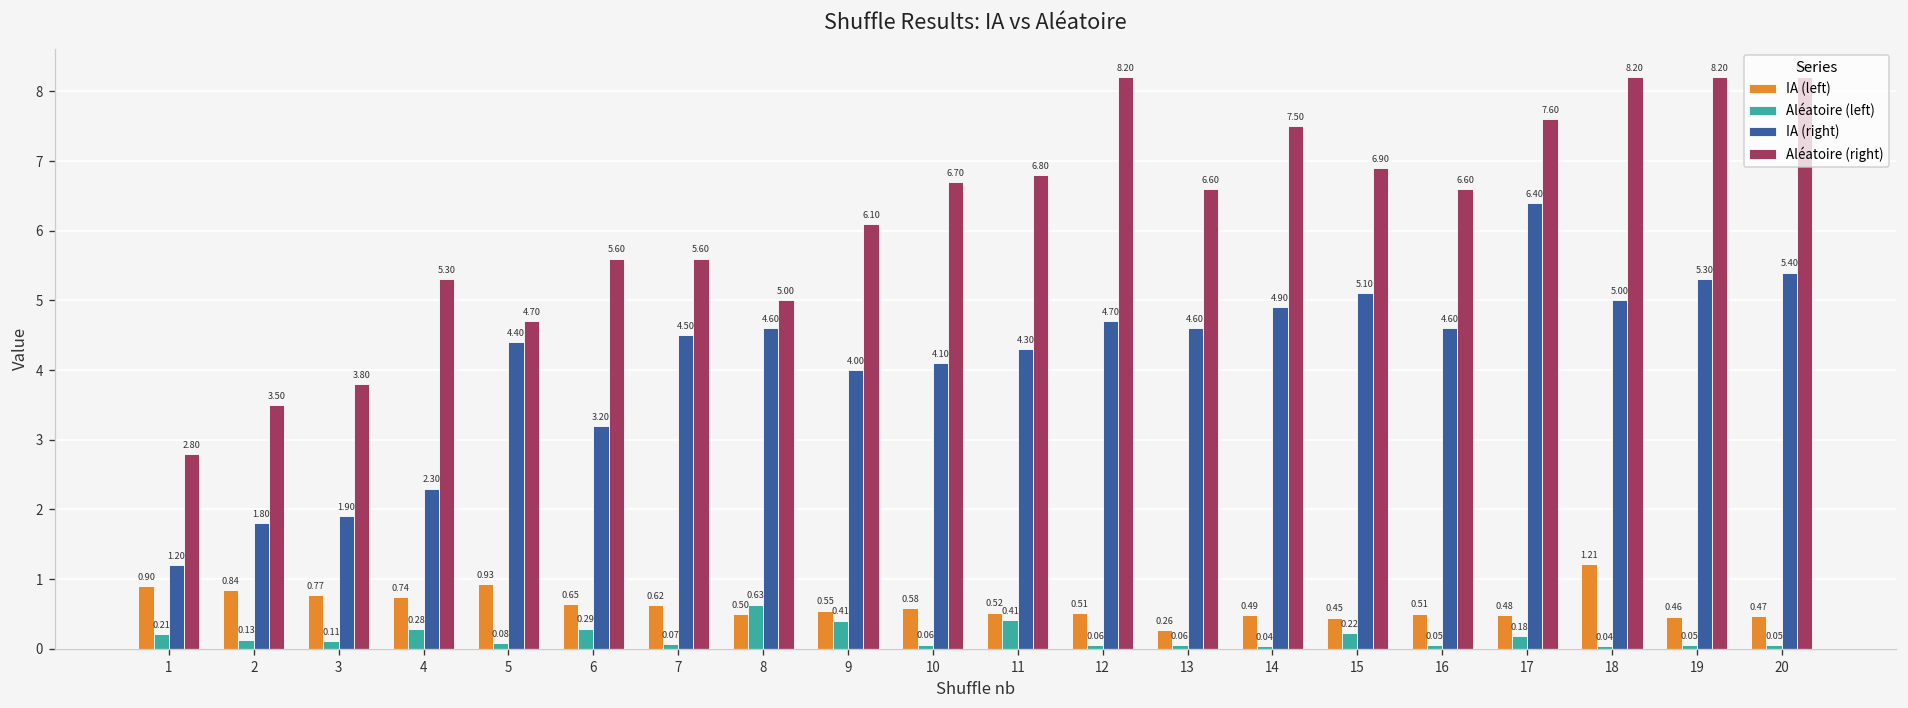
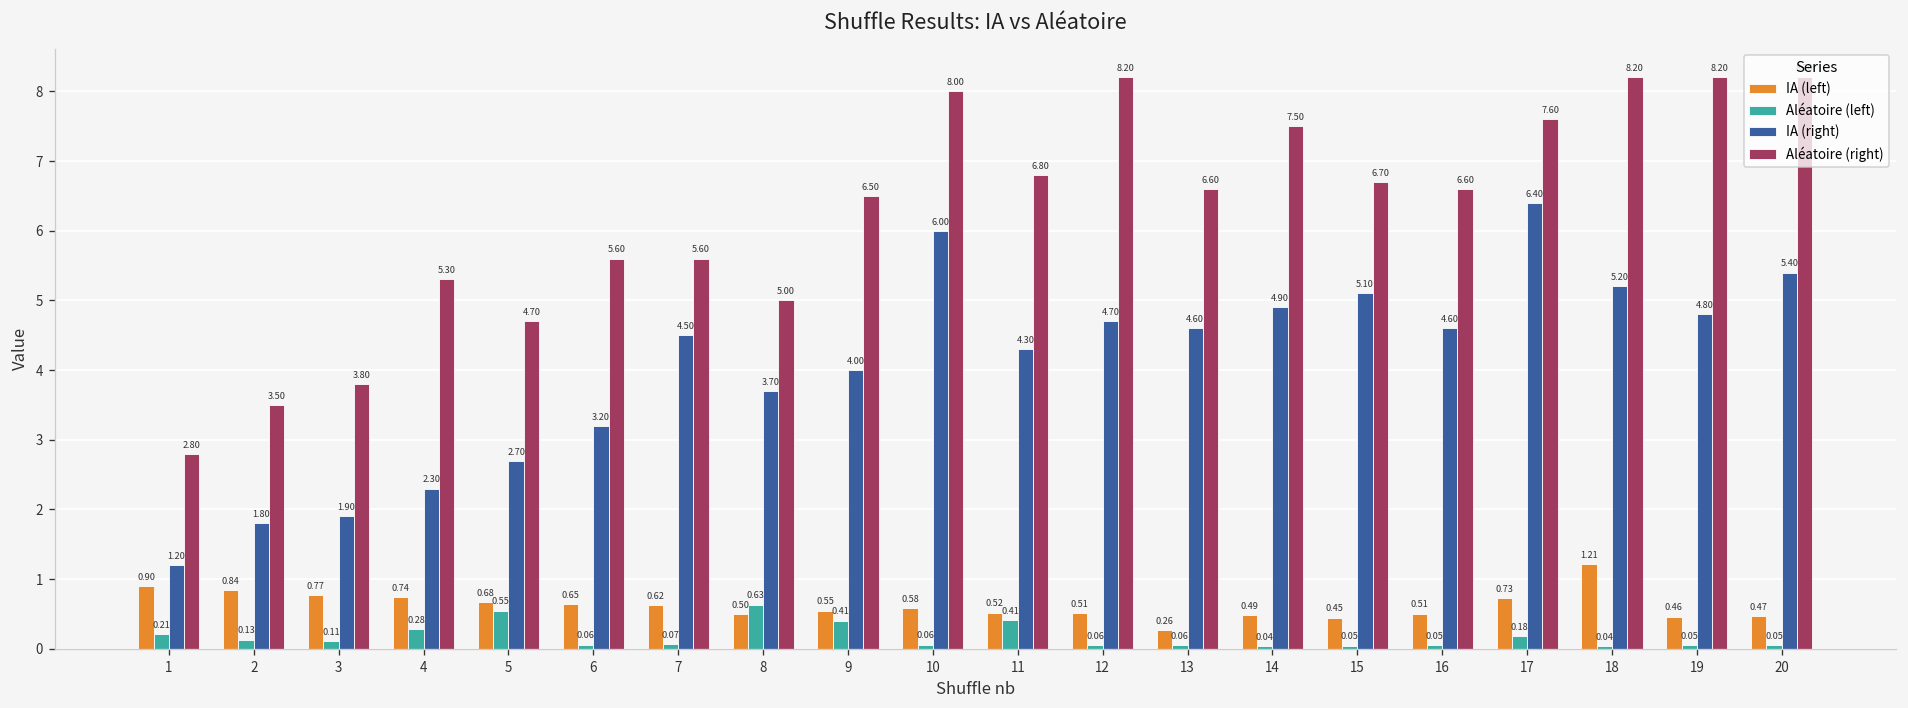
  {
    "IA (left)": {
      "1": 0.90,
      "2": 0.84,
      "3": 0.77,
      "4": 0.74,
-     "5": 0.93,
+     "5": 0.68,
      "6": 0.65,
      "7": 0.62,
      "8": 0.50,
      "9": 0.55,
      "10": 0.58,
      "11": 0.52,
      "12": 0.51,
      "13": 0.26,
      "14": 0.49,
      "15": 0.45,
      "16": 0.51,
-     "17": 0.48,
+     "17": 0.73,
      "18": 1.21,
      "19": 0.46,
      "20": 0.47
    },
    "Aléatoire (left)": {
      "1": 0.21,
      "2": 0.13,
      "3": 0.11,
      "4": 0.28,
-     "5": 0.08,
-     "6": 0.29,
+     "5": 0.55,
+     "6": 0.06,
      "7": 0.07,
      "8": 0.63,
      "9": 0.41,
      "10": 0.06,
      "11": 0.41,
      "12": 0.06,
      "13": 0.06,
      "14": 0.04,
-     "15": 0.22,
+     "15": 0.05,
      "16": 0.05,
      "17": 0.18,
      "18": 0.04,
      "19": 0.05,
      "20": 0.05
    },
    "IA (right)": {
      "1": 1.20,
      "2": 1.80,
      "3": 1.90,
      "4": 2.30,
-     "5": 4.40,
+     "5": 2.70,
      "6": 3.20,
      "7": 4.50,
-     "8": 4.60,
+     "8": 3.70,
      "9": 4.00,
-     "10": 4.10,
+     "10": 6.00,
      "11": 4.30,
      "12": 4.70,
      "13": 4.60,
      "14": 4.90,
      "15": 5.10,
      "16": 4.60,
      "17": 6.40,
-     "18": 5.00,
-     "19": 5.30,
+     "18": 5.20,
+     "19": 4.80,
      "20": 5.40
    },
    "Aléatoire (right)": {
      "1": 2.80,
      "2": 3.50,
      "3": 3.80,
      "4": 5.30,
      "5": 4.70,
      "6": 5.60,
      "7": 5.60,
      "8": 5.00,
-     "9": 6.10,
-     "10": 6.70,
+     "9": 6.50,
+     "10": 8.00,
      "11": 6.80,
      "12": 8.20,
      "13": 6.60,
      "14": 7.50,
-     "15": 6.90,
+     "15": 6.70,
      "16": 6.60,
      "17": 7.60,
      "18": 8.20,
      "19": 8.20
    }
  }
